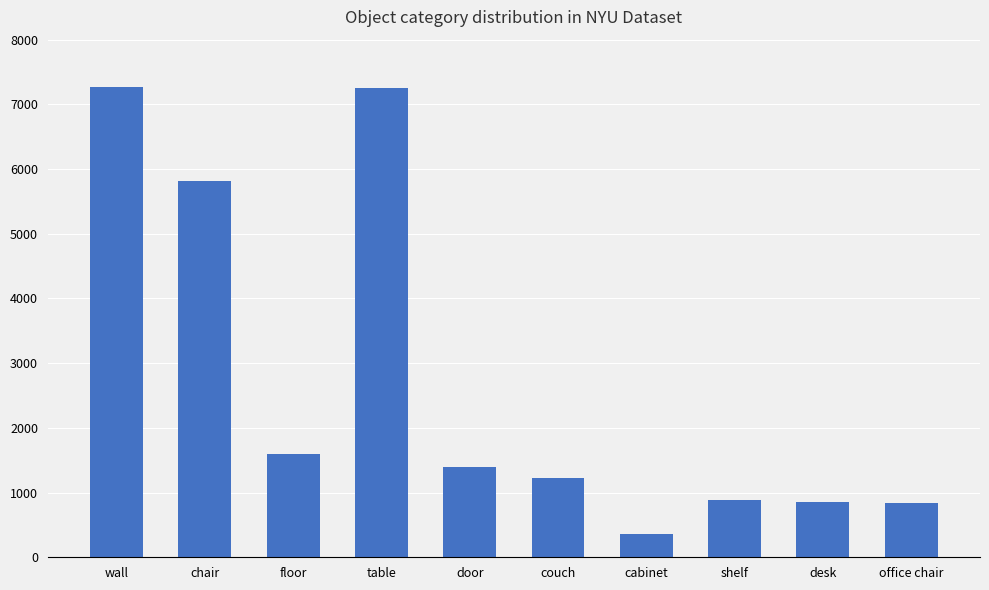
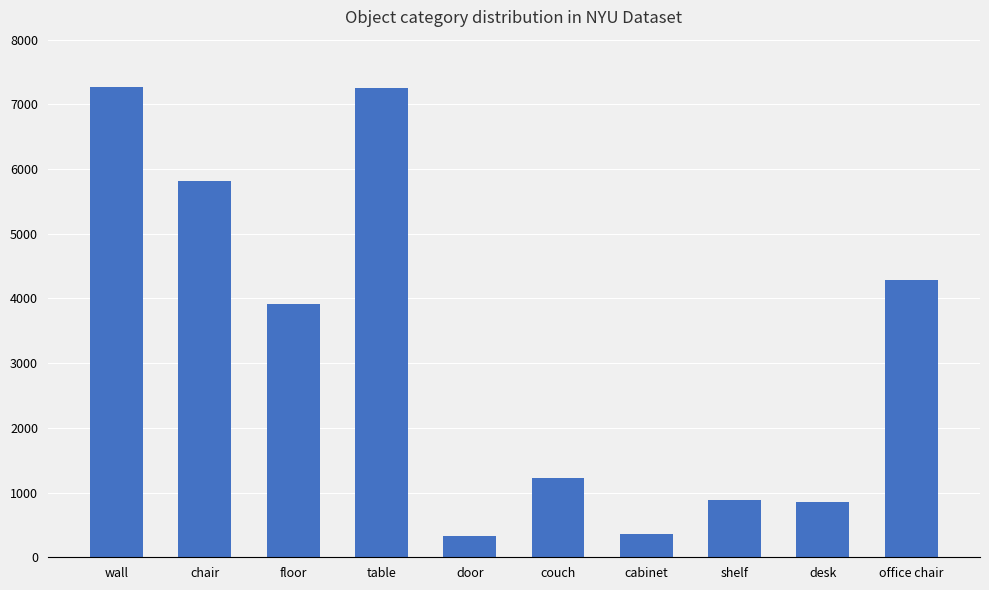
  {
    "wall": 7300,
    "chair": 5800,
-   "floor": 1600,
+   "floor": 3900,
    "table": 7300,
-   "door": 1400,
+   "door": 300,
    "couch": 1200,
    "cabinet": 400,
    "shelf": 900,
    "desk": 900,
-   "office chair": 800
+   "office chair": 4300
  }
